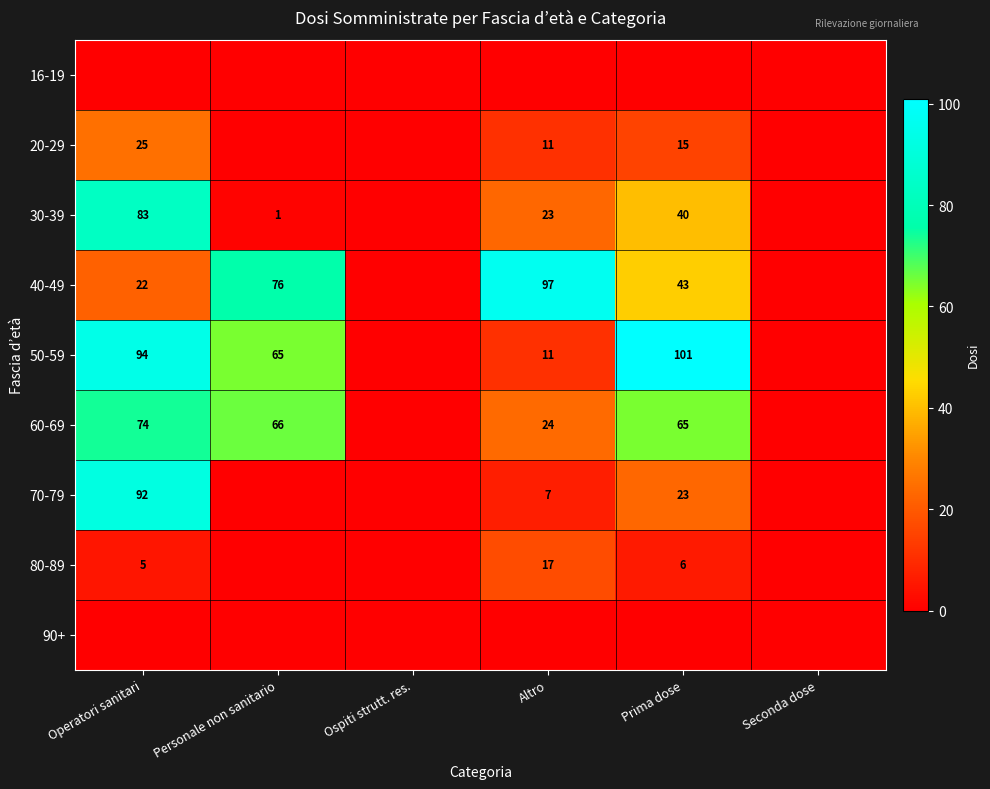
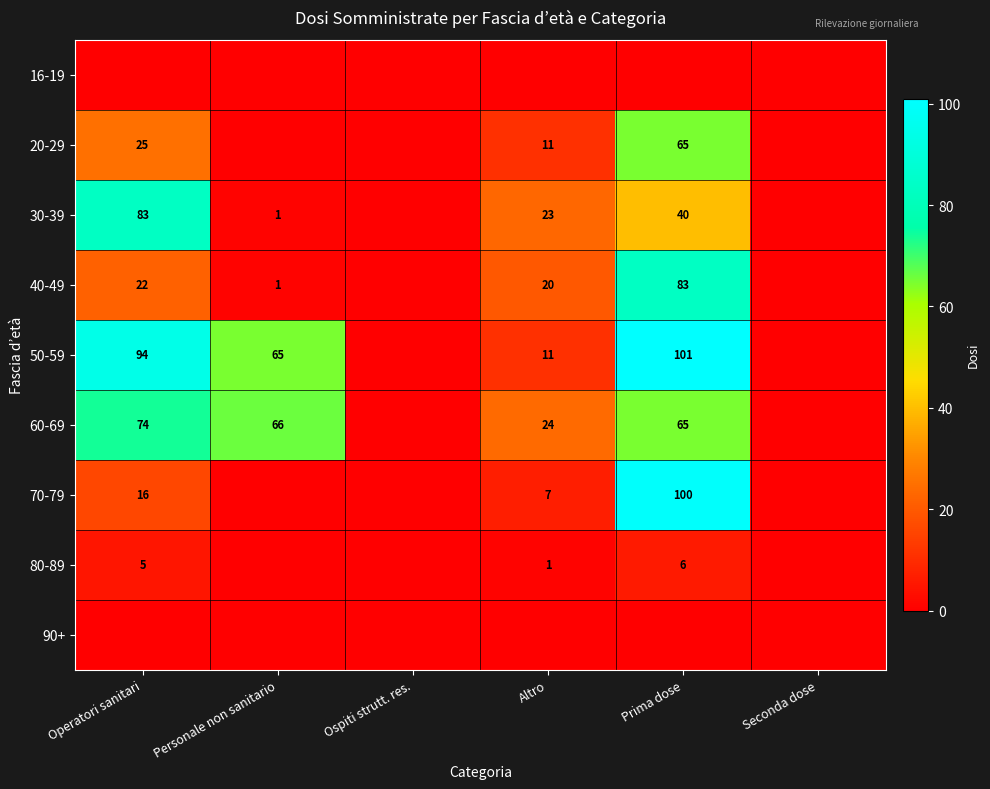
  {
    "20-29": {
      "Operatori sanitari": 25,
      "Altro": 11,
-     "Prima dose": 15
+     "Prima dose": 65
    },
    "30-39": {
      "Operatori sanitari": 83,
      "Personale non sanitario": 1,
      "Altro": 23,
      "Prima dose": 40
    },
    "40-49": {
      "Operatori sanitari": 22,
-     "Personale non sanitario": 76,
-     "Altro": 97,
-     "Prima dose": 43
+     "Personale non sanitario": 1,
+     "Altro": 20,
+     "Prima dose": 83
    },
    "50-59": {
      "Operatori sanitari": 94,
      "Personale non sanitario": 65,
      "Altro": 11,
      "Prima dose": 101
    },
    "60-69": {
      "Operatori sanitari": 74,
      "Personale non sanitario": 66,
      "Altro": 24,
      "Prima dose": 65
    },
    "70-79": {
-     "Operatori sanitari": 92,
+     "Operatori sanitari": 16,
      "Altro": 7,
-     "Prima dose": 23
+     "Prima dose": 100
    },
    "80-89": {
      "Operatori sanitari": 5,
-     "Altro": 17,
+     "Altro": 1,
      "Prima dose": 6
    }
  }
